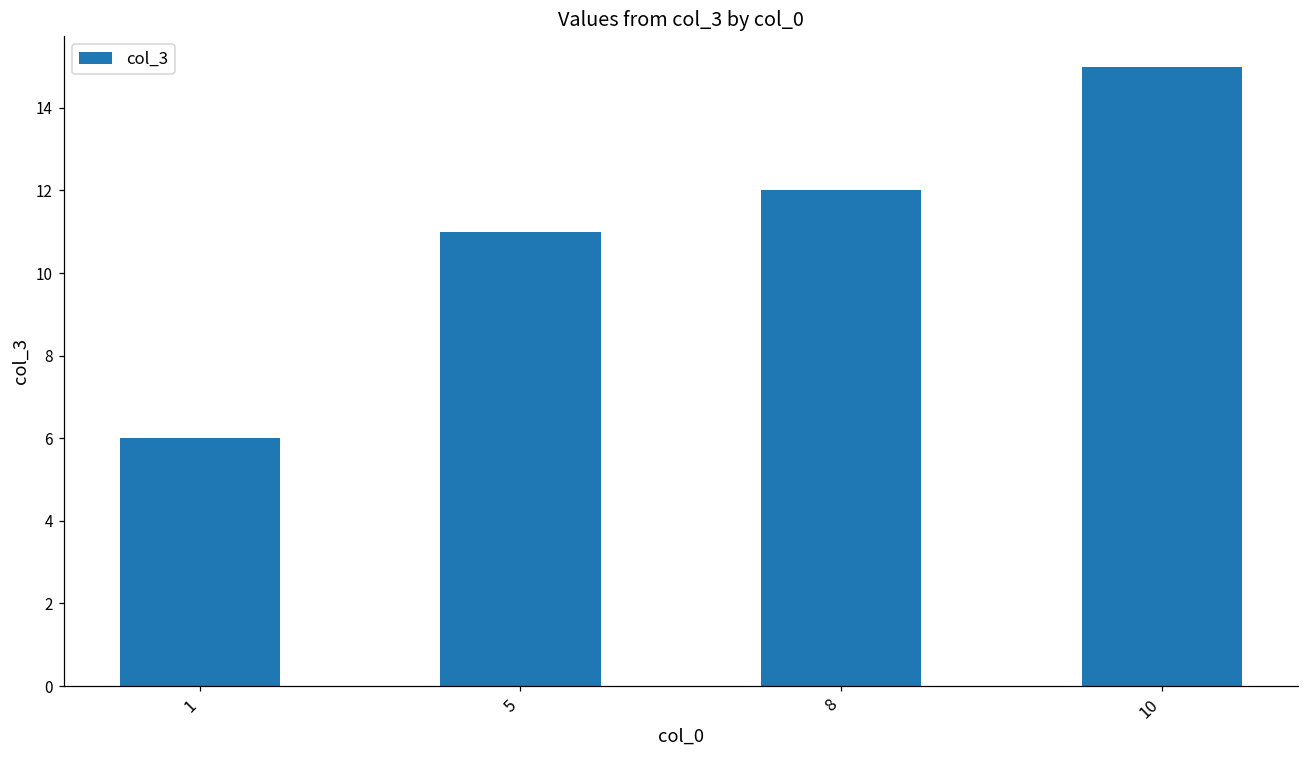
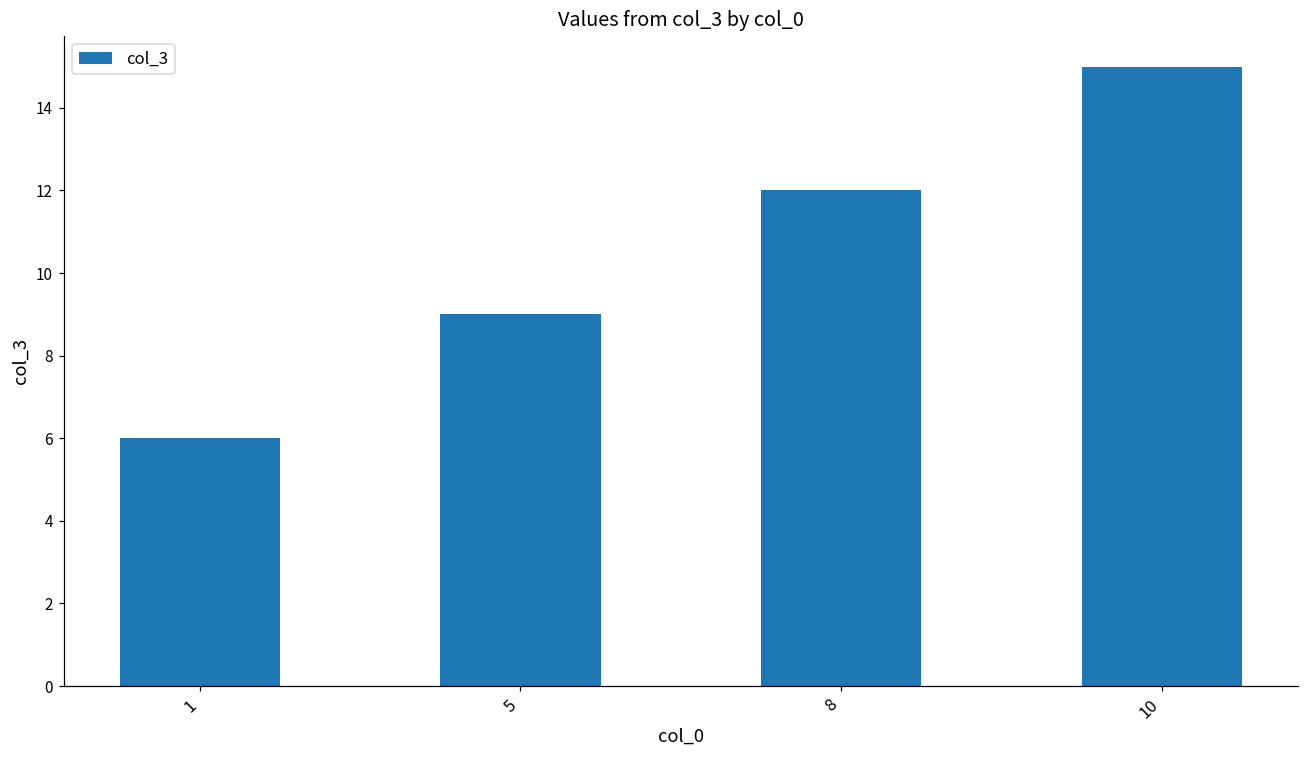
  {
    "1": 6,
-   "5": 11,
+   "5": 9,
    "8": 12,
    "10": 15
  }
